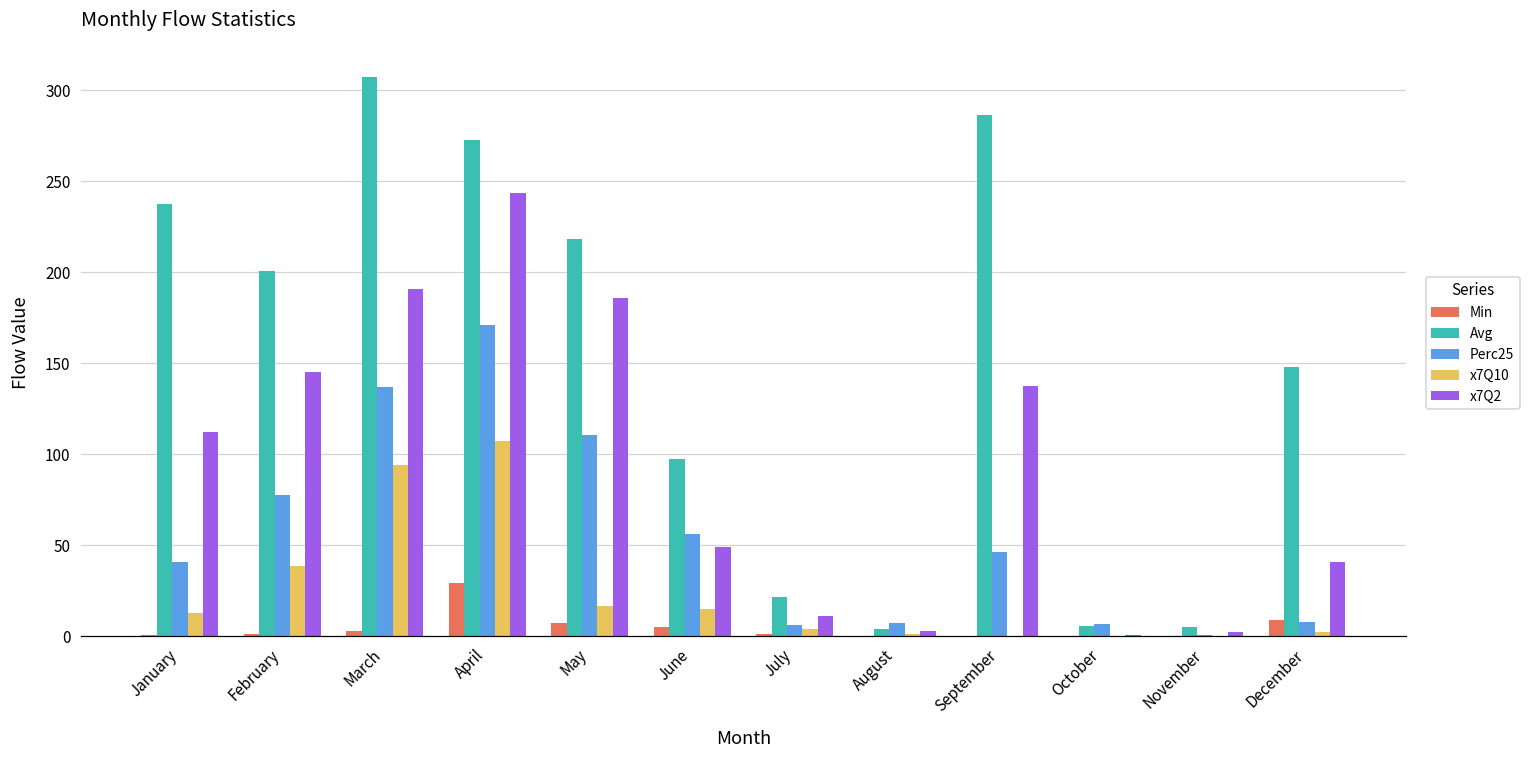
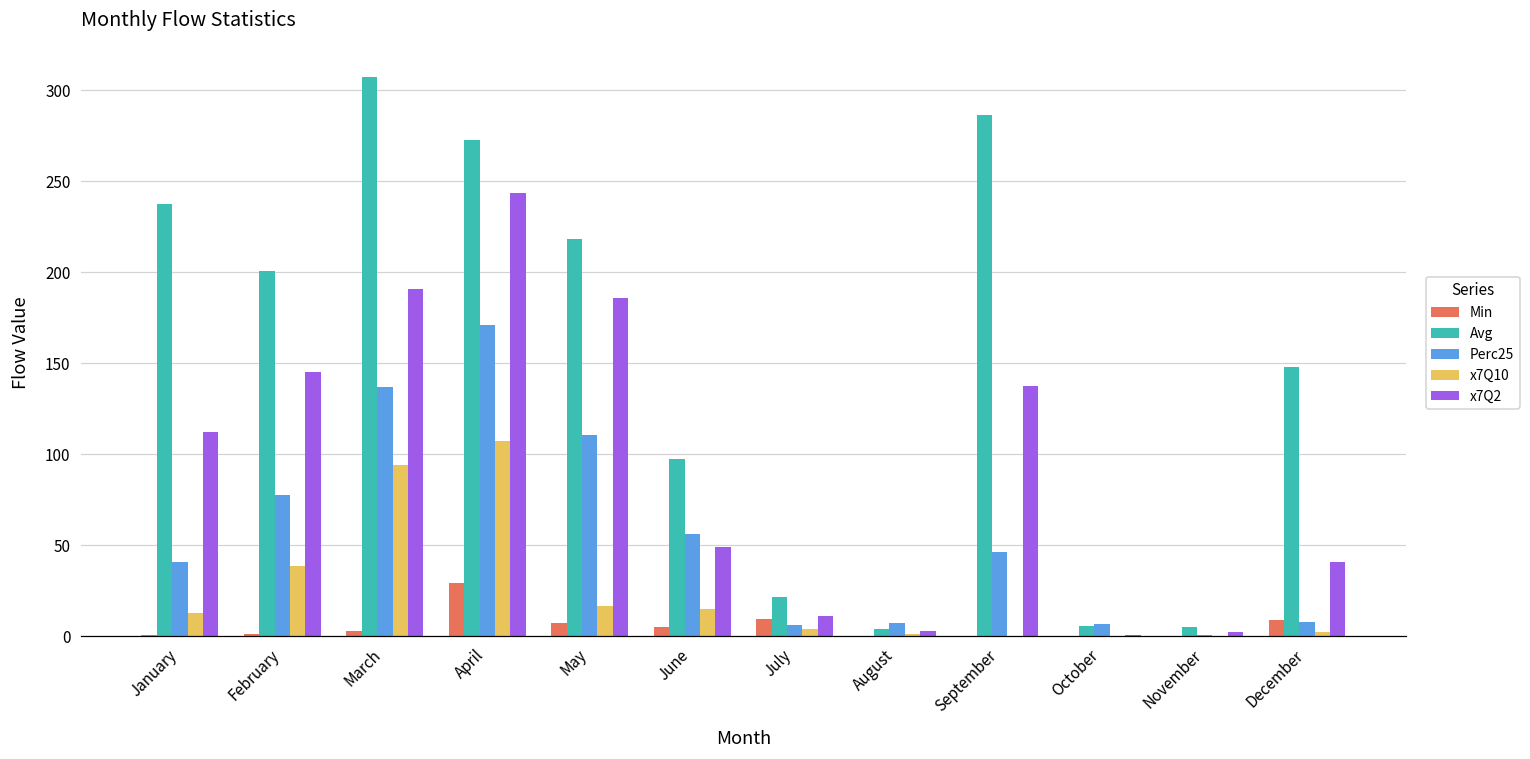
  {
    "Min": {
      "March": 3,
      "April": 29,
      "May": 7,
      "June": 5,
-     "July": 1,
+     "July": 9,
      "December": 9
    },
    "Avg": {
      "January": 238,
      "February": 200,
      "March": 307,
      "April": 272,
      "May": 218,
      "June": 97,
      "July": 22,
      "August": 4,
      "September": 287,
      "October": 5,
      "November": 5,
      "December": 148
    },
    "Perc25": {
      "January": 41,
      "February": 78,
      "March": 137,
      "April": 171,
      "May": 110,
      "June": 56,
      "July": 6,
      "August": 7,
      "September": 46,
      "October": 7,
      "December": 8
    },
    "x7Q10": {
      "January": 13,
      "February": 39,
      "March": 94,
      "April": 107,
      "May": 17,
      "June": 15,
      "July": 4,
      "December": 2
    },
    "x7Q2": {
      "January": 112,
      "February": 145,
      "March": 191,
      "April": 244,
      "May": 186,
      "June": 49,
      "July": 11,
      "August": 3,
      "September": 137,
      "November": 2,
      "December": 41
    }
  }
